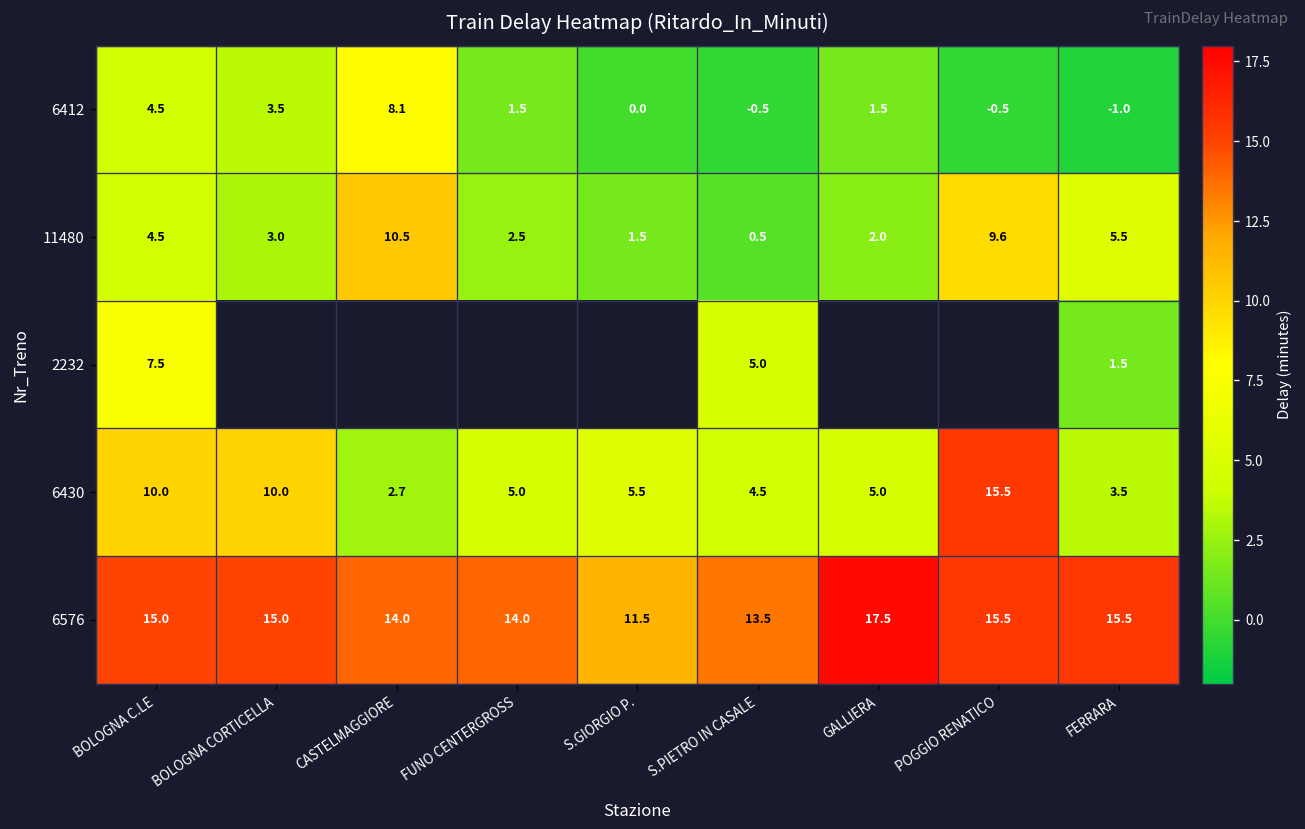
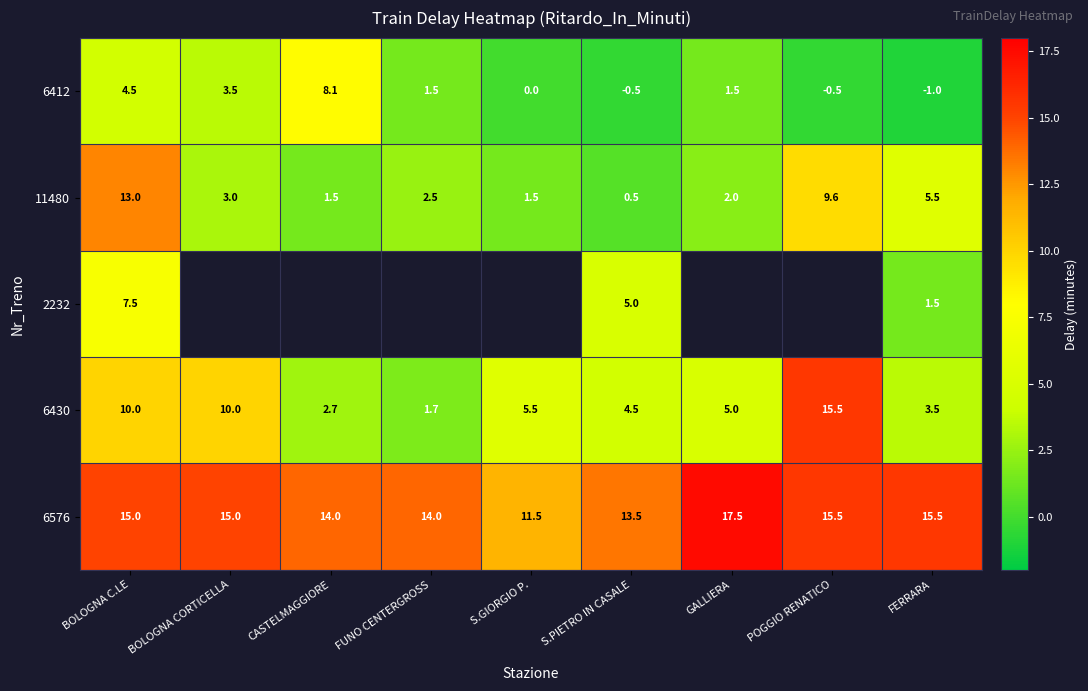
  {
    "6412": {
      "BOLOGNA C.LE": 4.5,
      "BOLOGNA CORTICELLA": 3.5,
      "CASTELMAGGIORE": 8.1,
      "FUNO CENTERGROSS": 1.5,
      "S.GIORGIO P.": 0.0,
      "S.PIETRO IN CASALE": -0.5,
      "GALLIERA": 1.5,
      "POGGIO RENATICO": -0.5,
      "FERRARA": -1.0
    },
    "11480": {
-     "BOLOGNA C.LE": 4.5,
+     "BOLOGNA C.LE": 13.0,
      "BOLOGNA CORTICELLA": 3.0,
-     "CASTELMAGGIORE": 10.5,
+     "CASTELMAGGIORE": 1.5,
      "FUNO CENTERGROSS": 2.5,
      "S.GIORGIO P.": 1.5,
      "S.PIETRO IN CASALE": 0.5,
      "GALLIERA": 2.0,
      "POGGIO RENATICO": 9.6,
      "FERRARA": 5.5
    },
    "2232": {
      "BOLOGNA C.LE": 7.5,
      "S.PIETRO IN CASALE": 5.0,
      "FERRARA": 1.5
    },
    "6430": {
      "BOLOGNA C.LE": 10.0,
      "BOLOGNA CORTICELLA": 10.0,
      "CASTELMAGGIORE": 2.7,
-     "FUNO CENTERGROSS": 5.0,
+     "FUNO CENTERGROSS": 1.7,
      "S.GIORGIO P.": 5.5,
      "S.PIETRO IN CASALE": 4.5,
      "GALLIERA": 5.0,
      "POGGIO RENATICO": 15.5,
      "FERRARA": 3.5
    },
    "6576": {
      "BOLOGNA C.LE": 15.0,
      "BOLOGNA CORTICELLA": 15.0,
      "CASTELMAGGIORE": 14.0,
      "FUNO CENTERGROSS": 14.0,
      "S.GIORGIO P.": 11.5,
      "S.PIETRO IN CASALE": 13.5,
      "GALLIERA": 17.5,
      "POGGIO RENATICO": 15.5,
      "FERRARA": 15.5
    }
  }
